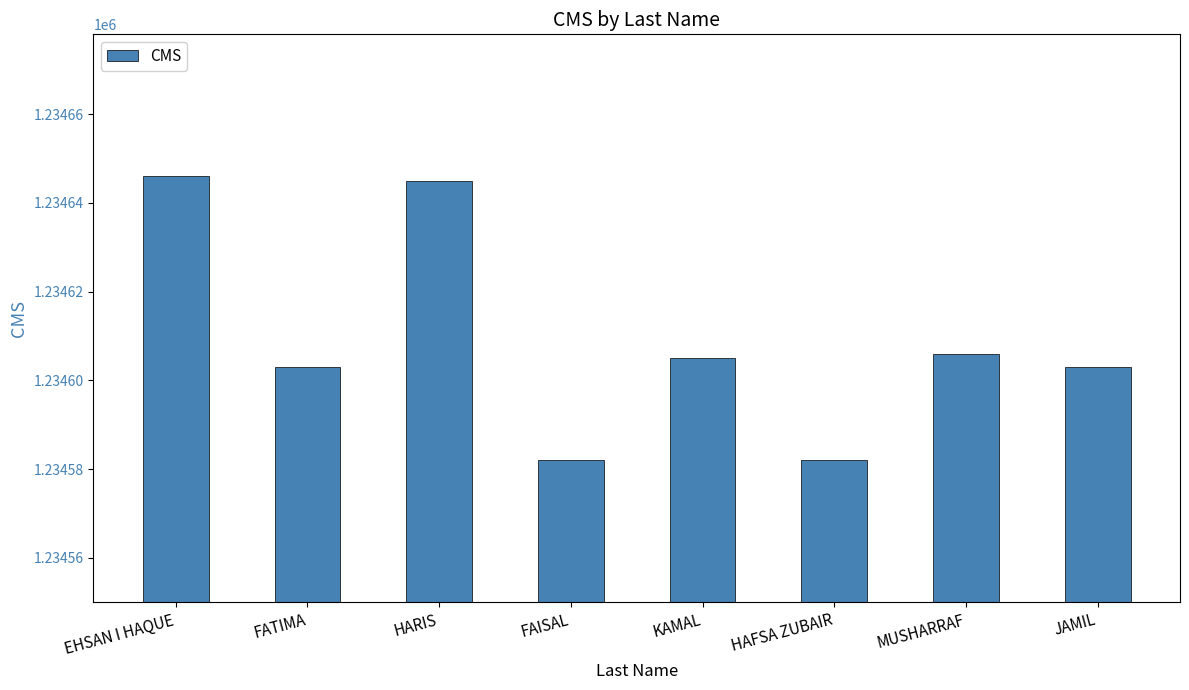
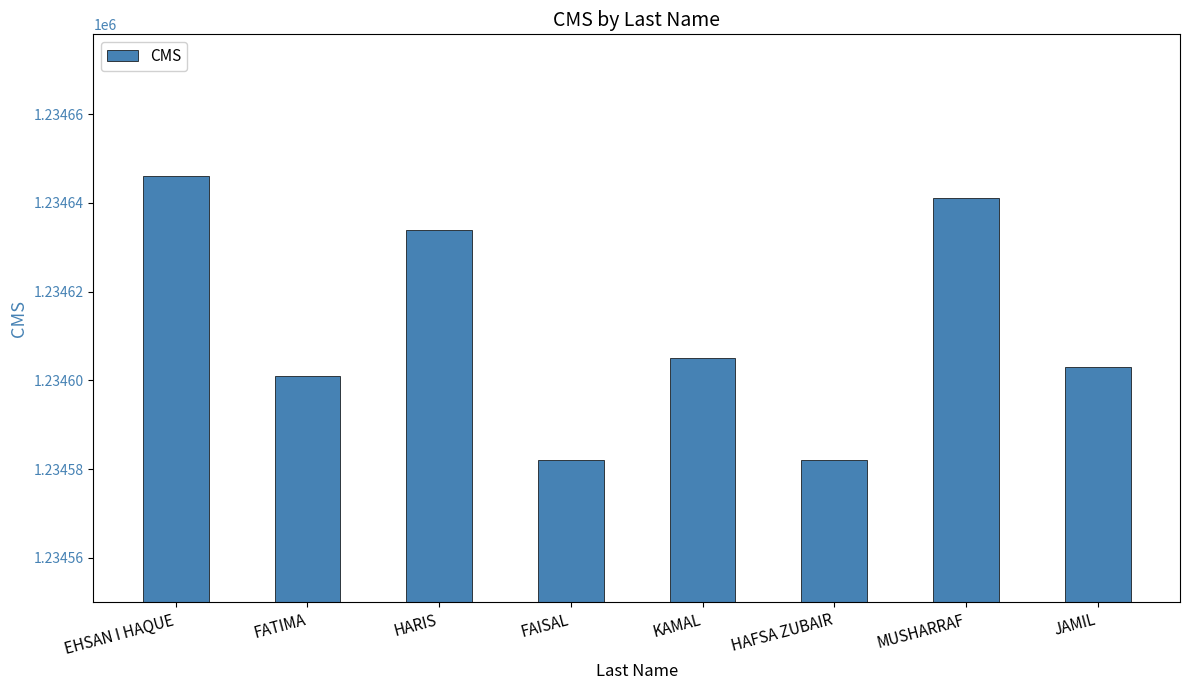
  {
    "EHSAN I HAQUE": 1234646,
-   "FATIMA": 1234603,
-   "HARIS": 1234645,
+   "FATIMA": 1234601,
+   "HARIS": 1234634,
    "FAISAL": 1234582,
    "KAMAL": 1234605,
    "HAFSA ZUBAIR": 1234582,
-   "MUSHARRAF": 1234606,
+   "MUSHARRAF": 1234641,
    "JAMIL": 1234603
  }
